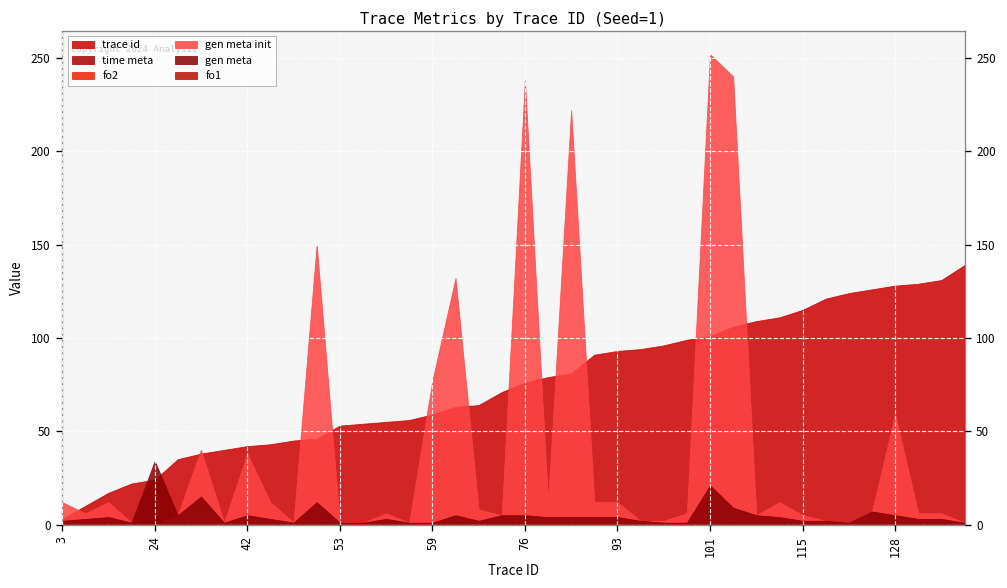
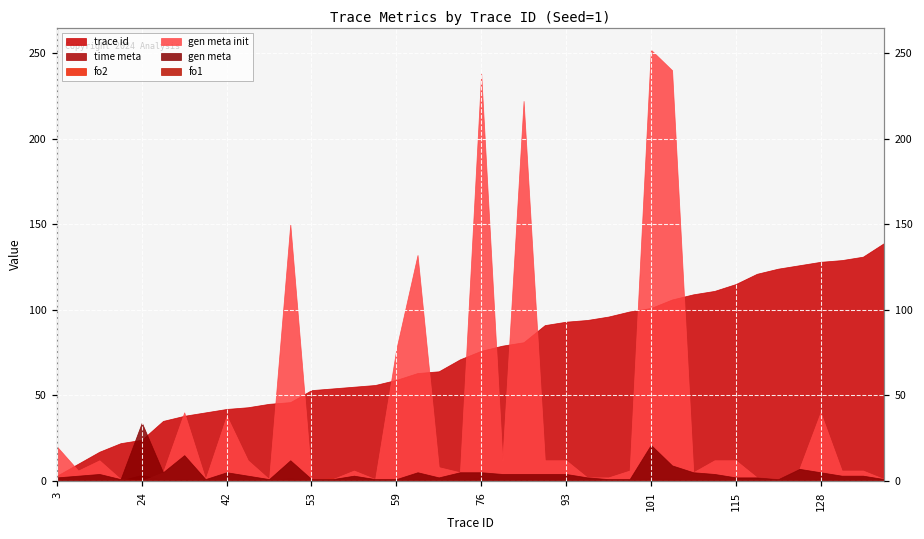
  {
    "gen meta init": {
-     "3": 12,
+     "3": 20,
      "42": 38,
      "59": 77,
      "76": 238,
      "93": 12,
      "101": 252,
-     "115": 5,
-     "128": 59
+     "115": 12,
+     "128": 40
    }
  }
